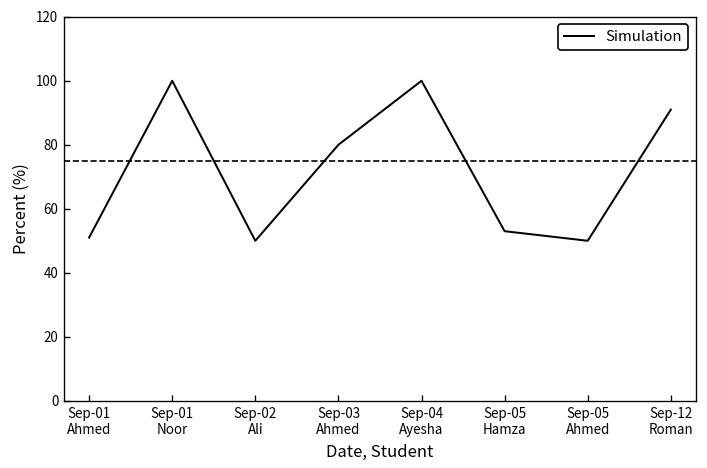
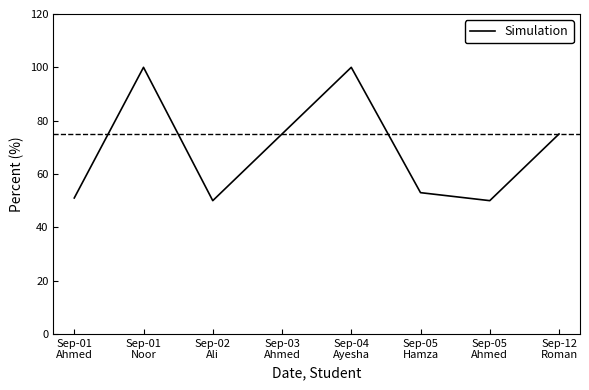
  {
    "Sep-01 Ahmed": 51,
    "Sep-01 Noor": 100,
    "Sep-02 Ali": 50,
-   "Sep-03 Ahmed": 80,
+   "Sep-03 Ahmed": 75,
    "Sep-04 Ayesha": 100,
    "Sep-05 Hamza": 53,
    "Sep-05 Ahmed": 50,
-   "Sep-12 Roman": 91
+   "Sep-12 Roman": 75
  }
